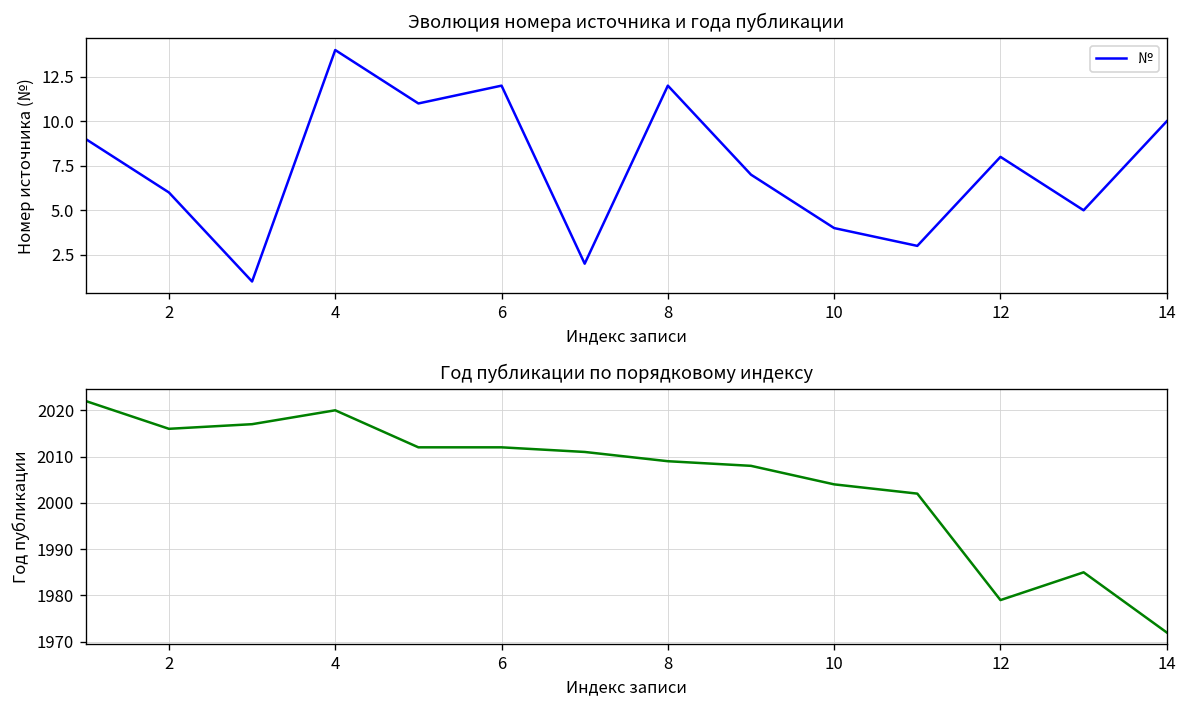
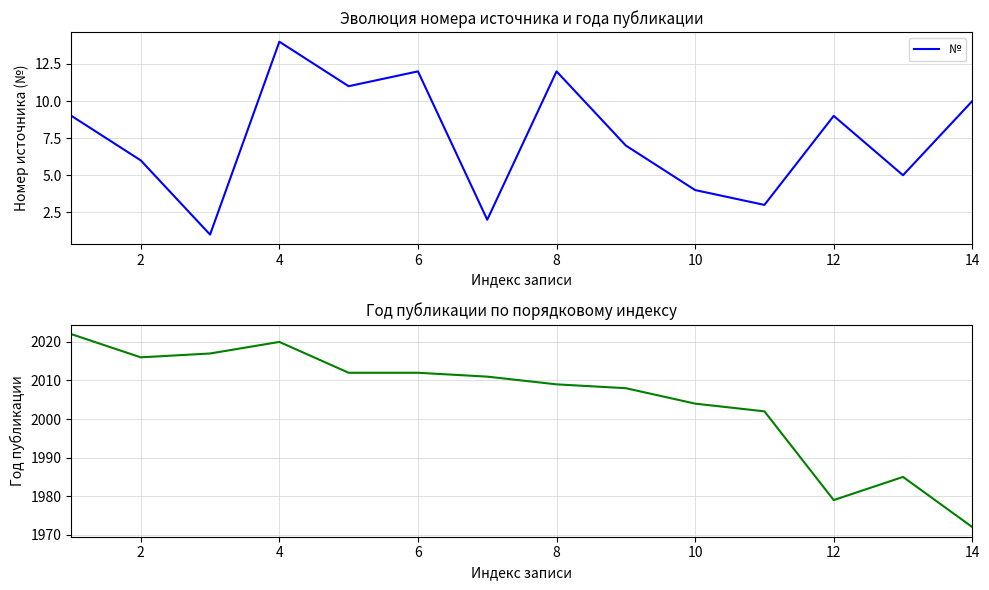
  {
    "Эволюция номера источника и года публикации": {
      "2": 6,
      "4": 14,
      "6": 12,
      "8": 12,
      "10": 4,
-     "12": 8,
+     "12": 9,
      "14": 10
    },
    "Год публикации по порядковому индексу": {
      "2": 2016,
      "4": 2020,
      "6": 2012,
      "8": 2009,
      "10": 2004,
      "12": 1979,
      "14": 1972
    }
  }
